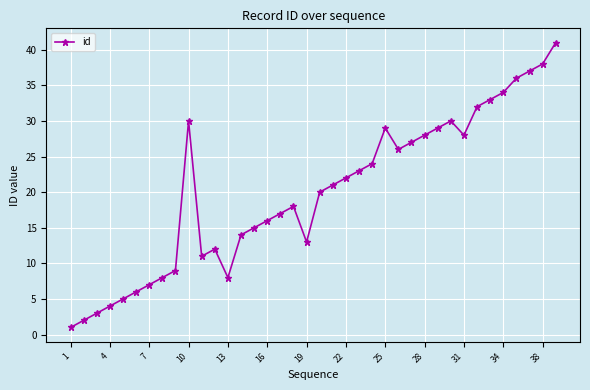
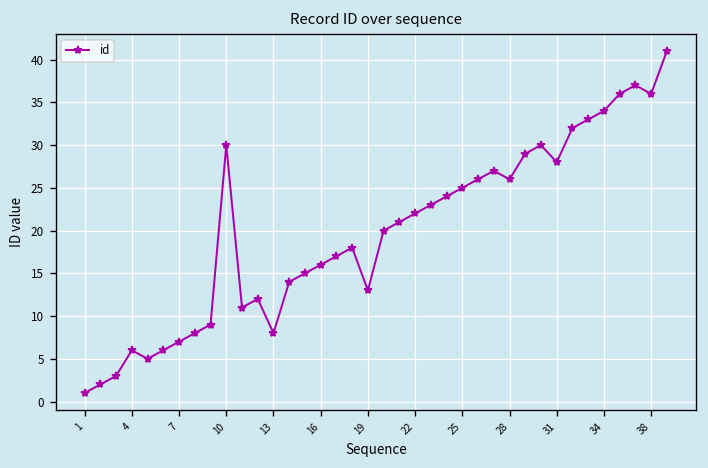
  {
    "1": 1,
-   "4": 4,
+   "4": 6,
    "7": 7,
    "10": 30,
    "13": 8,
    "16": 16,
    "19": 13,
    "22": 22,
-   "25": 29,
-   "28": 28,
+   "25": 25,
+   "28": 26,
    "31": 28,
    "34": 34,
-   "38": 38
+   "38": 36
  }
